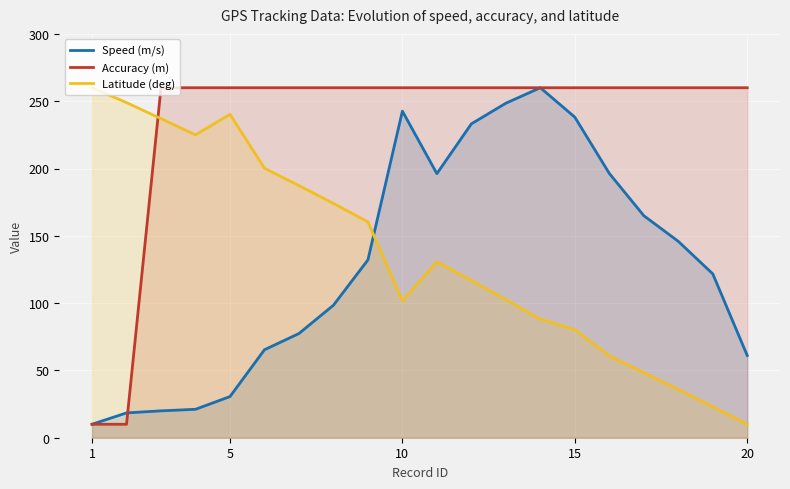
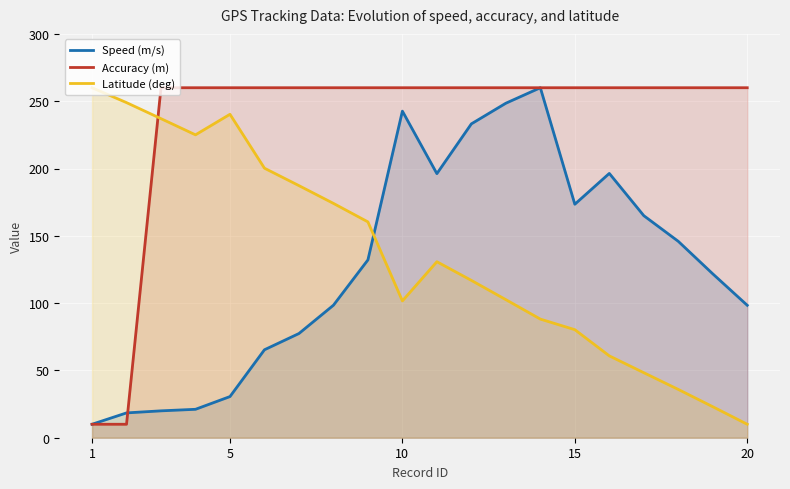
  {
    "Speed (m/s)": {
      "5": 31,
      "10": 243,
-     "15": 238,
-     "20": 61
+     "15": 173,
+     "20": 98
    },
    "Accuracy (m)": {
      "5": 260,
      "10": 260,
      "15": 260,
      "20": 260
    },
    "Latitude (deg)": {
      "5": 240,
      "10": 102,
      "15": 80,
      "20": 10
    }
  }
